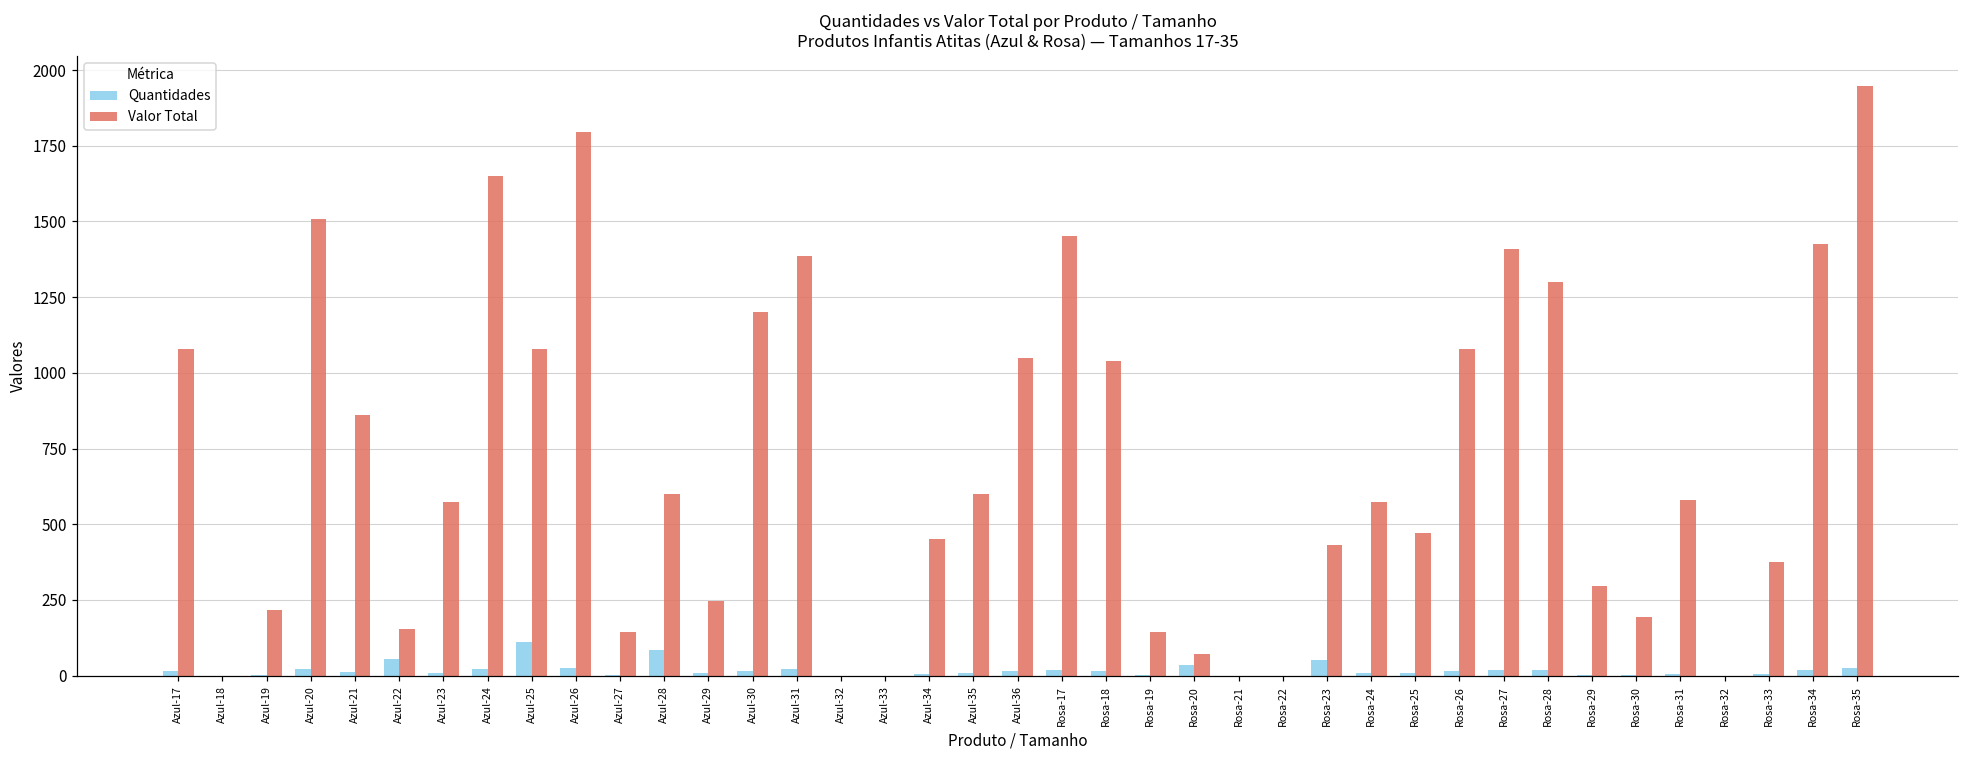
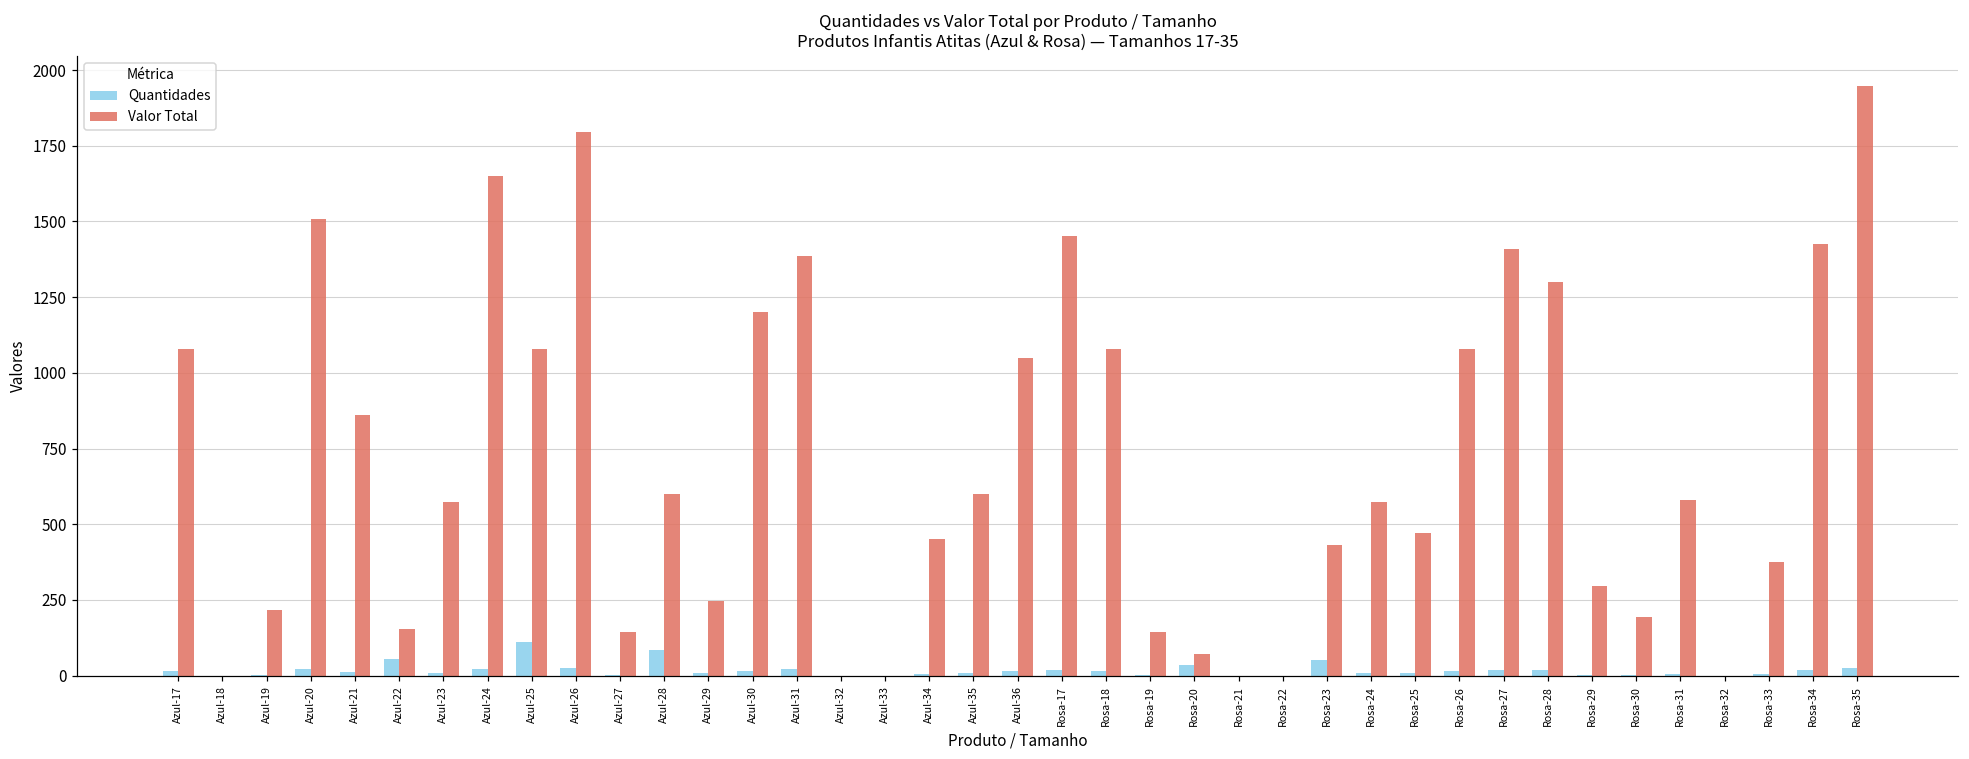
  {
    "Quantidades": {
      "Azul-17": 20,
      "Azul-18": 0,
      "Azul-20": 20,
      "Azul-21": 10,
      "Azul-22": 60,
      "Azul-24": 20,
      "Azul-25": 110,
      "Azul-26": 30,
      "Azul-28": 80,
      "Azul-30": 20,
      "Azul-31": 20,
      "Azul-32": 0,
      "Azul-33": 0,
      "Azul-36": 10,
      "Rosa-17": 20,
      "Rosa-18": 20,
      "Rosa-20": 40,
      "Rosa-21": 0,
      "Rosa-22": 0,
      "Rosa-23": 50,
      "Rosa-26": 20,
      "Rosa-27": 20,
      "Rosa-28": 20,
      "Rosa-32": 0,
      "Rosa-34": 20,
      "Rosa-35": 30
    },
    "Valor Total": {
      "Azul-17": 1080,
      "Azul-18": 0,
      "Azul-19": 220,
      "Azul-20": 1510,
      "Azul-21": 860,
      "Azul-22": 160,
      "Azul-23": 570,
      "Azul-24": 1650,
      "Azul-25": 1080,
      "Azul-26": 1800,
      "Azul-27": 140,
      "Azul-28": 600,
      "Azul-29": 250,
      "Azul-30": 1200,
      "Azul-31": 1390,
      "Azul-32": 0,
      "Azul-33": 0,
      "Azul-34": 450,
      "Azul-35": 600,
      "Azul-36": 1050,
      "Rosa-17": 1450,
-     "Rosa-18": 1040,
+     "Rosa-18": 1080,
      "Rosa-19": 140,
      "Rosa-20": 70,
      "Rosa-21": 0,
      "Rosa-22": 0,
      "Rosa-23": 430,
      "Rosa-24": 570,
      "Rosa-25": 470,
      "Rosa-26": 1080,
      "Rosa-27": 1410,
      "Rosa-28": 1300,
      "Rosa-29": 290,
      "Rosa-30": 190,
      "Rosa-31": 580,
      "Rosa-32": 0,
      "Rosa-33": 370,
      "Rosa-34": 1420,
      "Rosa-35": 1950
    }
  }
